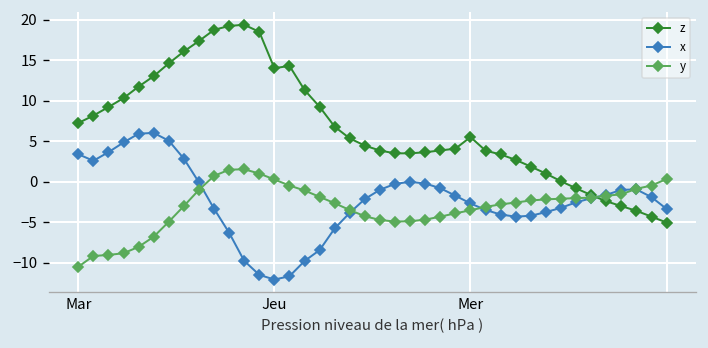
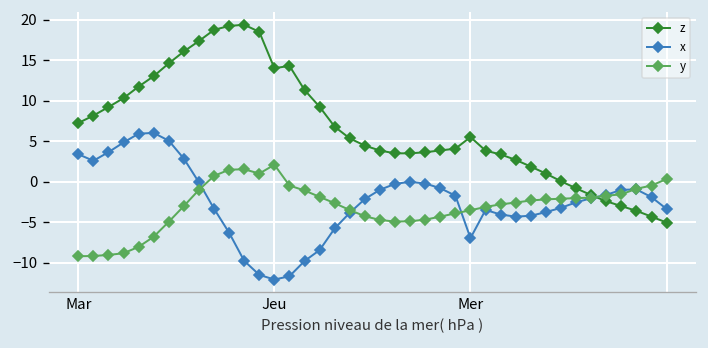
  {
    "z": {
      "Mar": 7,
      "Jeu": 14,
      "Mer": 6
    },
    "x": {
      "Mar": 3,
      "Jeu": -12,
-     "Mer": -3
+     "Mer": -7
    },
    "y": {
-     "Mar": -11,
-     "Jeu": 0,
+     "Mar": -9,
+     "Jeu": 2,
      "Mer": -4
    }
  }
